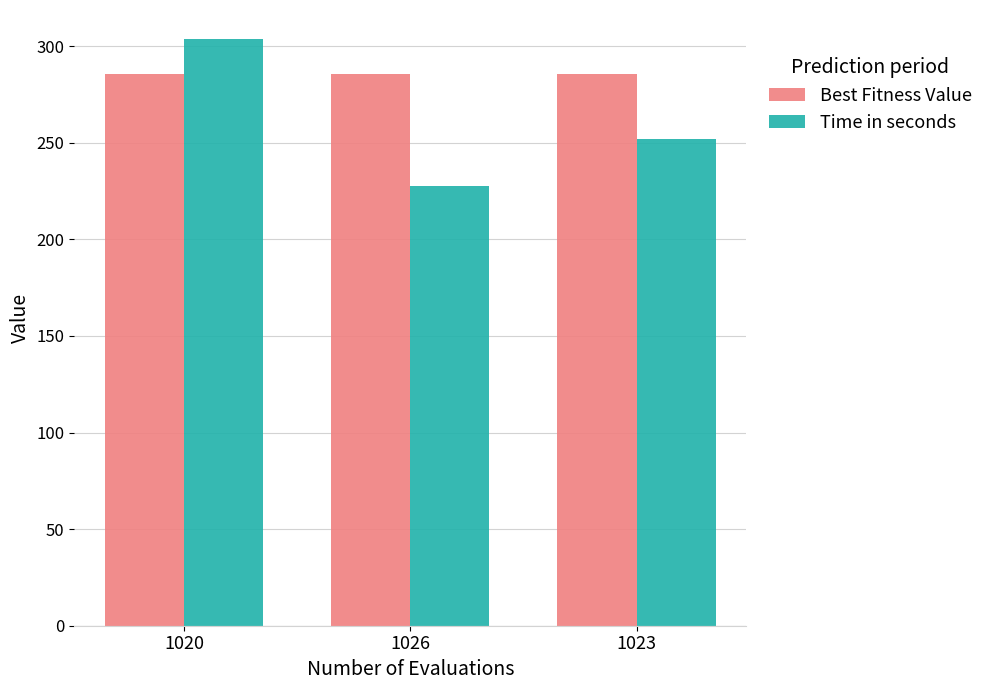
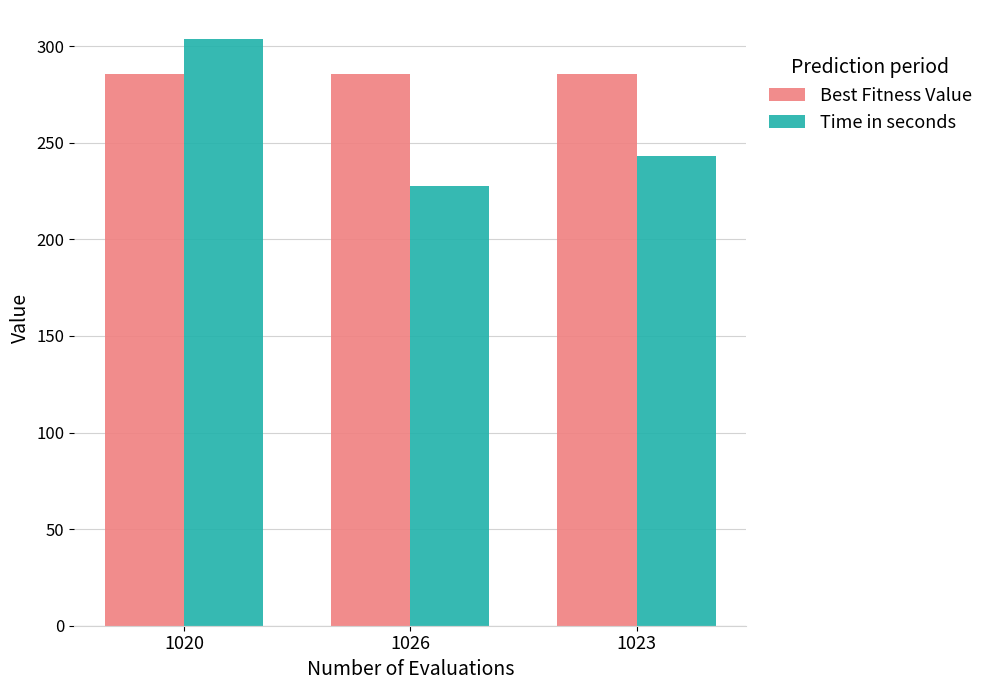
  {
    "Best Fitness Value": {
      "1020": 286,
      "1026": 286,
      "1023": 286
    },
    "Time in seconds": {
      "1020": 304,
      "1026": 228,
-     "1023": 252
+     "1023": 243
    }
  }
